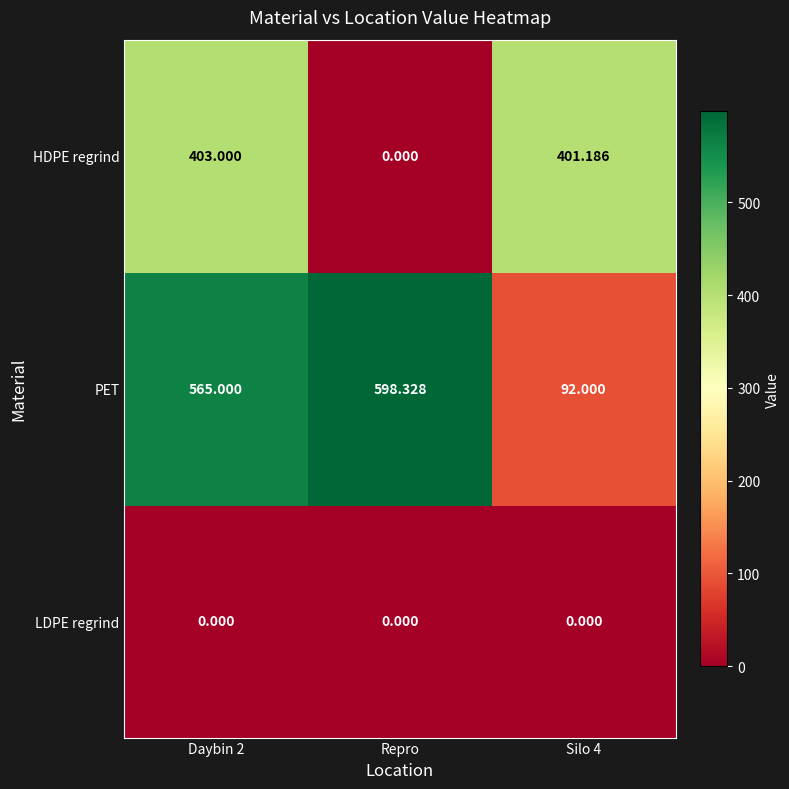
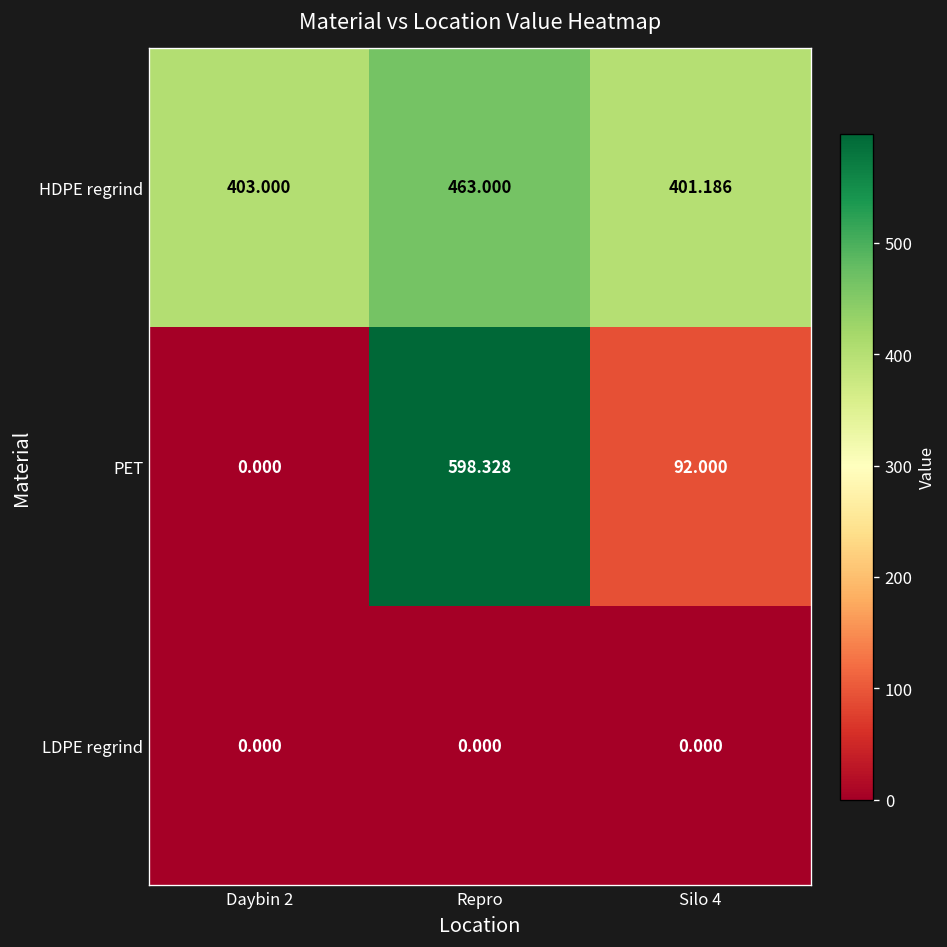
  {
    "HDPE regrind": {
      "Daybin 2": 403.000,
-     "Repro": 0.000,
+     "Repro": 463.000,
      "Silo 4": 401.186
    },
    "PET": {
-     "Daybin 2": 565.000,
+     "Daybin 2": 0.000,
      "Repro": 598.328,
      "Silo 4": 92.000
    },
    "LDPE regrind": {
      "Daybin 2": 0.000,
      "Repro": 0.000,
      "Silo 4": 0.000
    }
  }
